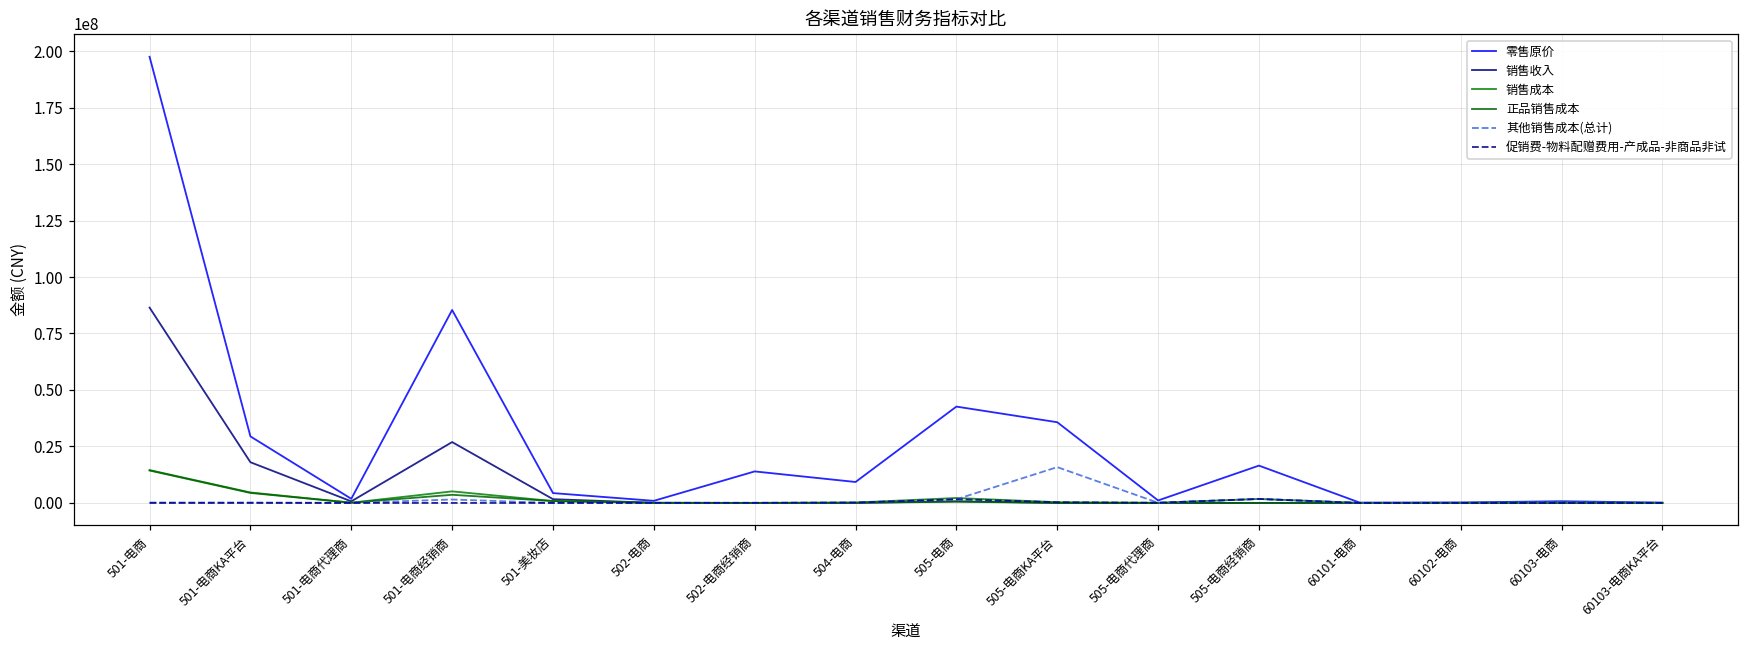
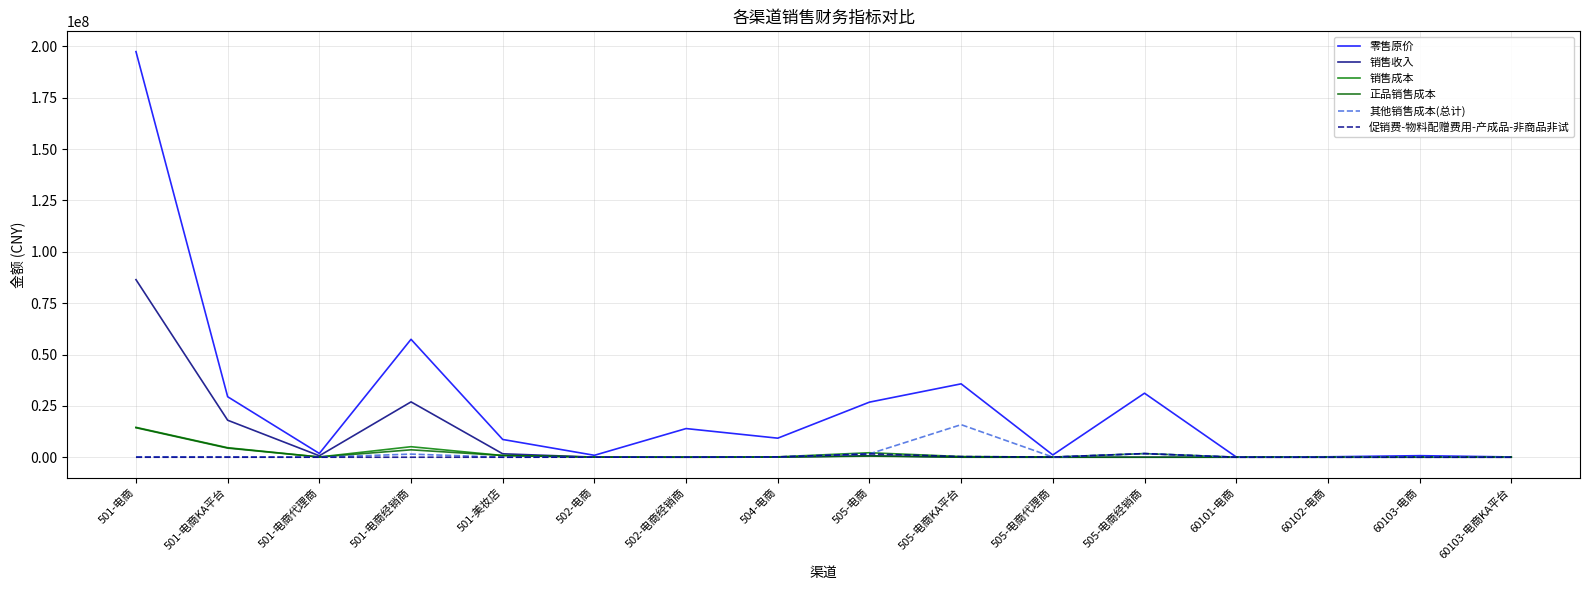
  {
    "零售原价": {
      "501-电商": 197000000,
      "501-电商KA平台": 29000000,
-     "501-电商经销商": 85000000,
-     "501-美妆店": 4000000,
+     "501-电商经销商": 57000000,
+     "501-美妆店": 9000000,
      "502-电商经销商": 14000000,
      "504-电商": 9000000,
-     "505-电商": 43000000,
+     "505-电商": 27000000,
      "505-电商KA平台": 36000000,
-     "505-电商经销商": 17000000
+     "505-电商经销商": 31000000
    },
    "其他销售成本(总计)": {
      "501-电商经销商": 2000000,
      "505-电商KA平台": 16000000
    }
  }
